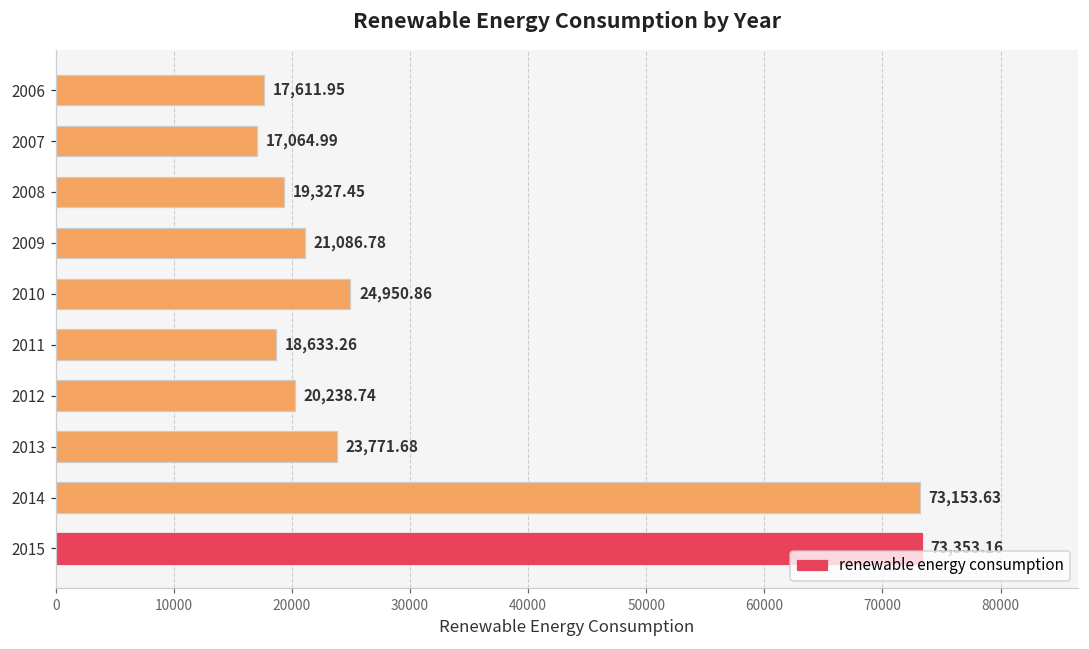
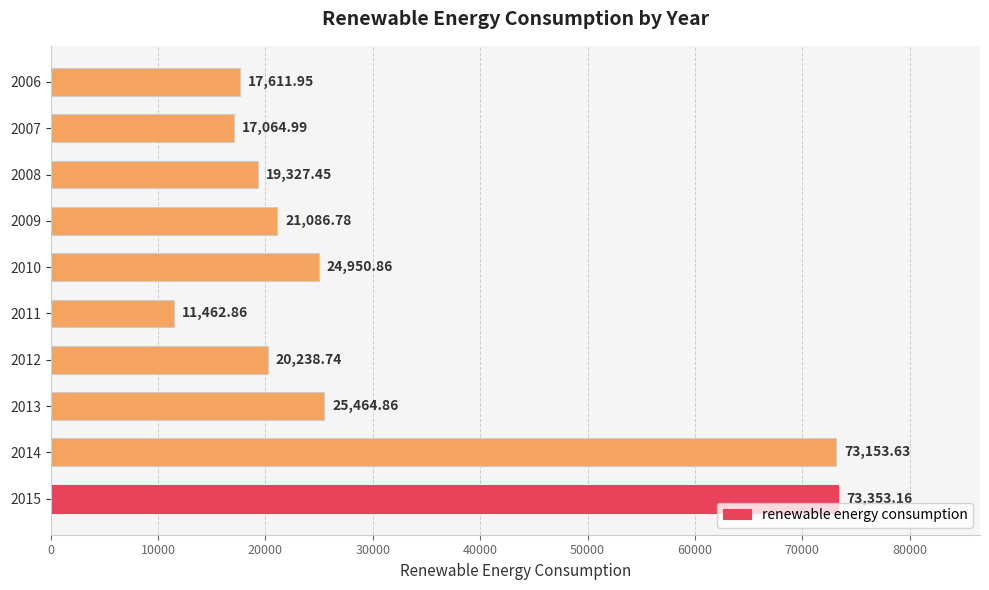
  {
    "2006": "17,611.95",
    "2007": "17,064.99",
    "2008": "19,327.45",
    "2009": "21,086.78",
    "2010": "24,950.86",
-   "2011": "18,633.26",
+   "2011": "11,462.86",
    "2012": "20,238.74",
-   "2013": "23,771.68",
+   "2013": "25,464.86",
    "2014": "73,153.63"
  }
